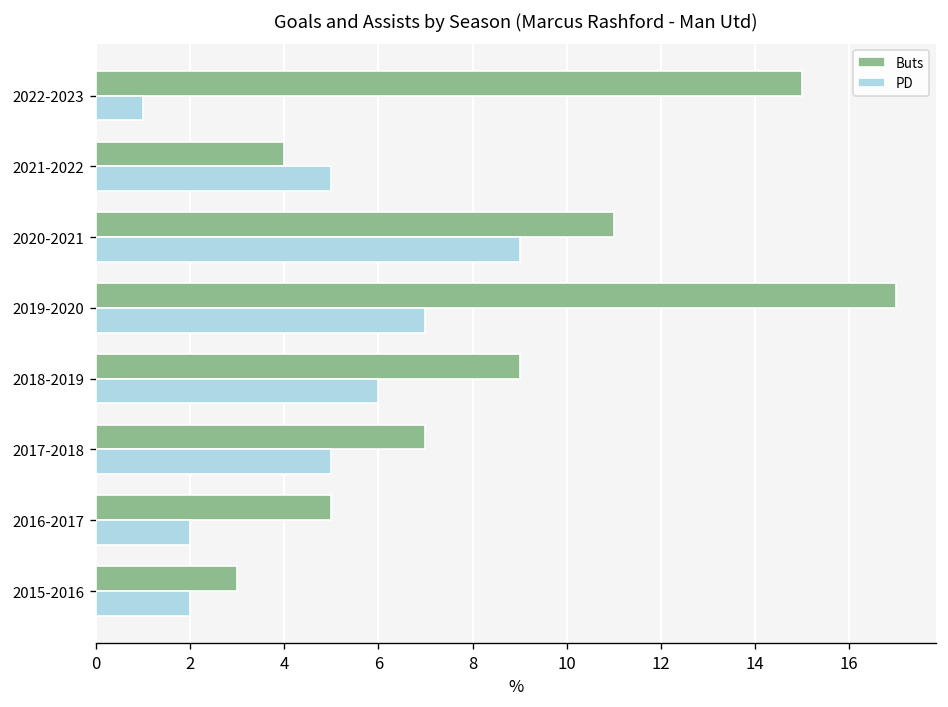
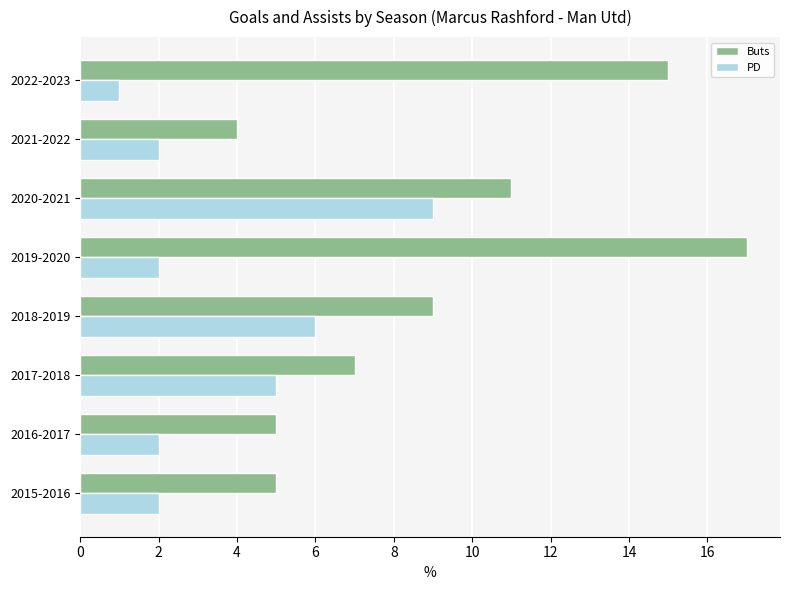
  {
    "Buts": {
      "2022-2023": 15,
      "2021-2022": 4,
      "2020-2021": 11,
      "2019-2020": 17,
      "2018-2019": 9,
      "2017-2018": 7,
      "2016-2017": 5,
-     "2015-2016": 3
+     "2015-2016": 5
    },
    "PD": {
      "2022-2023": 1,
-     "2021-2022": 5,
+     "2021-2022": 2,
      "2020-2021": 9,
-     "2019-2020": 7,
+     "2019-2020": 2,
      "2018-2019": 6,
      "2017-2018": 5,
      "2016-2017": 2,
      "2015-2016": 2
    }
  }
